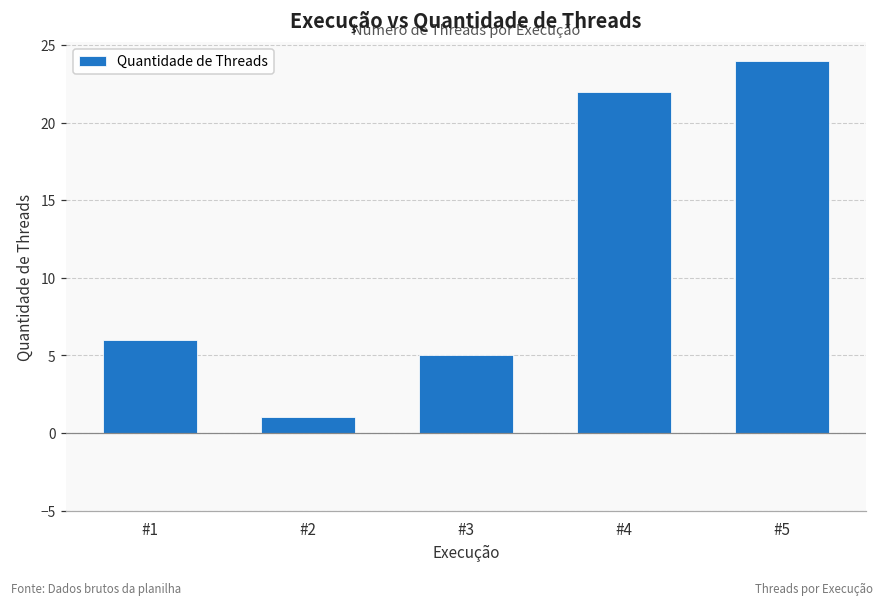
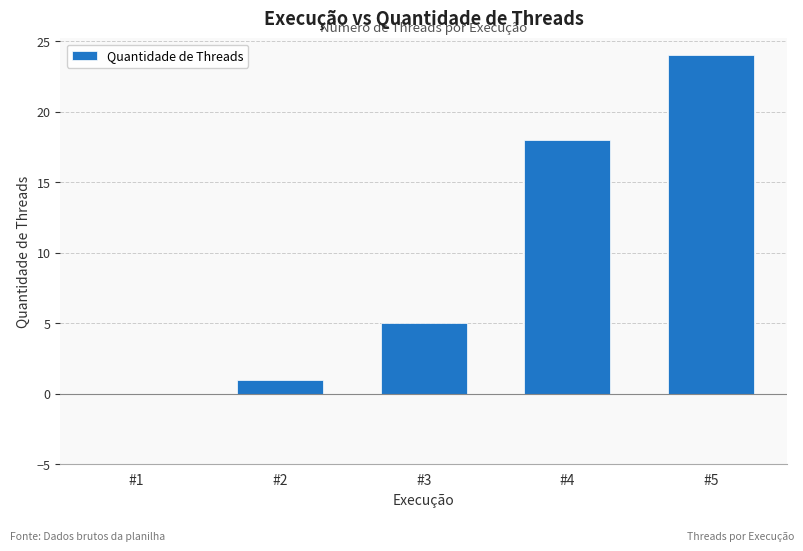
  {
-   "#1": 6,
+   "#1": 0,
    "#2": 1,
    "#3": 5,
-   "#4": 22,
+   "#4": 18,
    "#5": 24
  }
